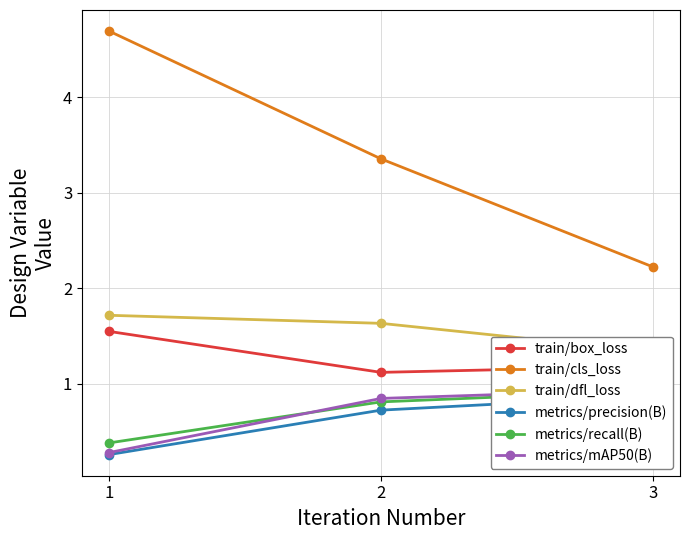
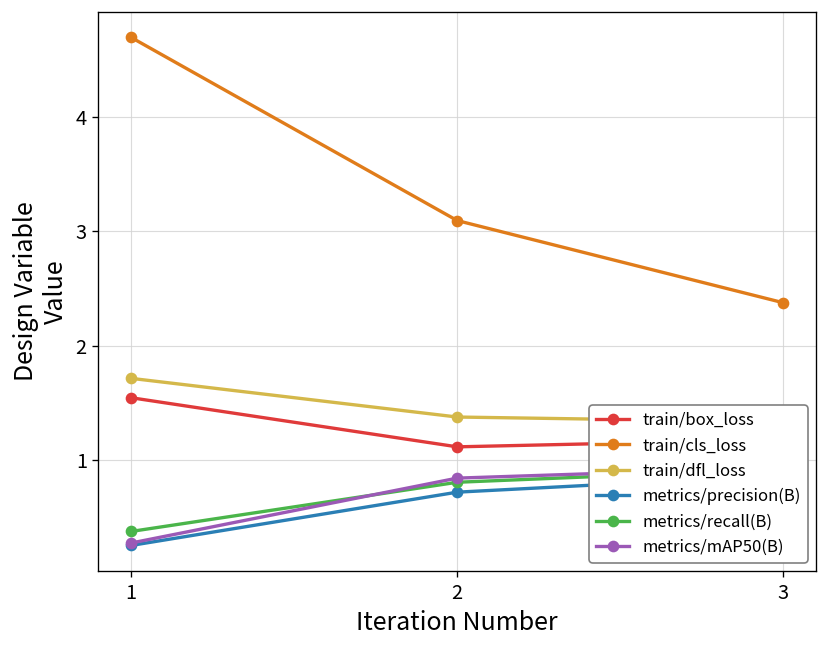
  {
    "train/box_loss": {
      "1": 1.5,
      "2": 1.1
    },
    "train/cls_loss": {
      "1": 4.7,
-     "2": 3.4,
-     "3": 2.2
+     "2": 3.1,
+     "3": 2.4
    },
    "train/dfl_loss": {
      "1": 1.7,
-     "2": 1.6
+     "2": 1.4
    },
    "metrics/precision(B)": {
      "2": 0.7
    },
    "metrics/recall(B)": {
      "1": 0.4,
      "2": 0.8
    },
    "metrics/mAP50(B)": {
      "2": 0.8
    }
  }
